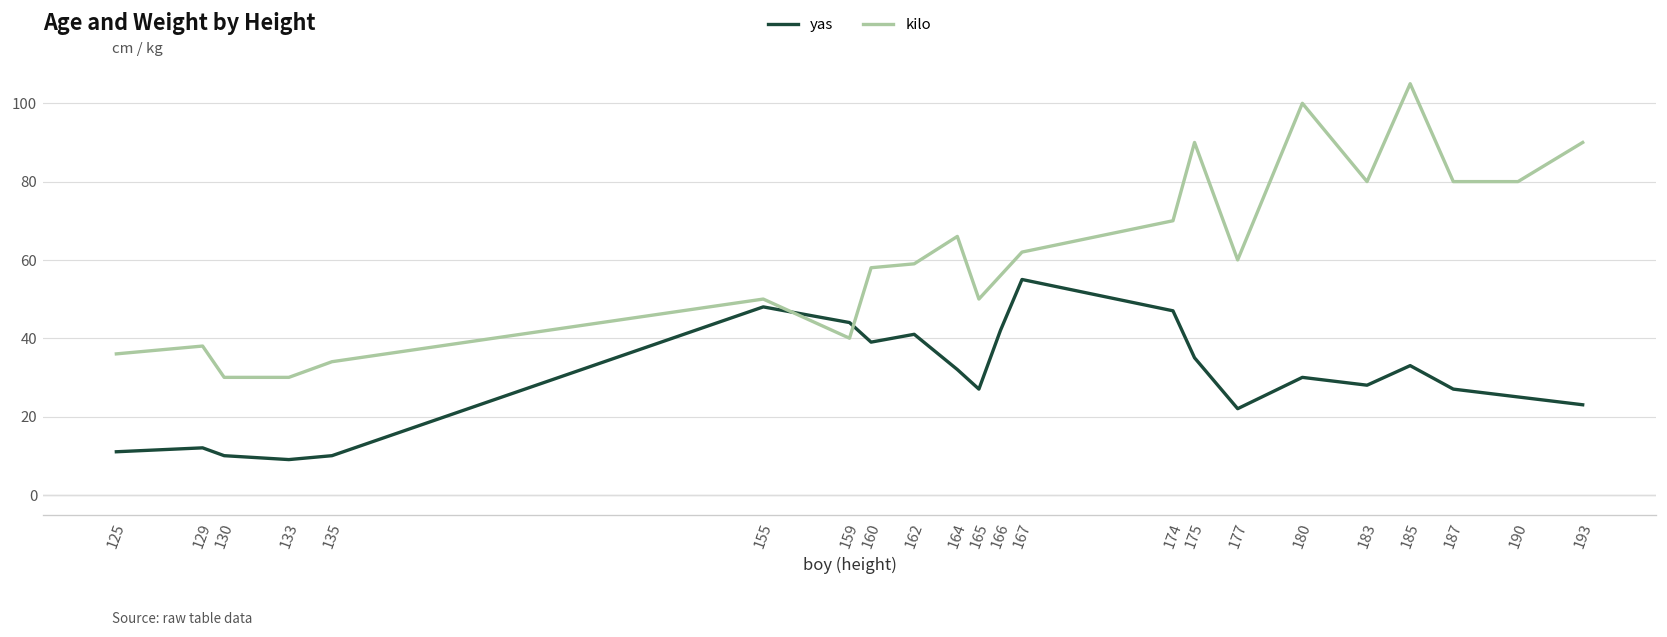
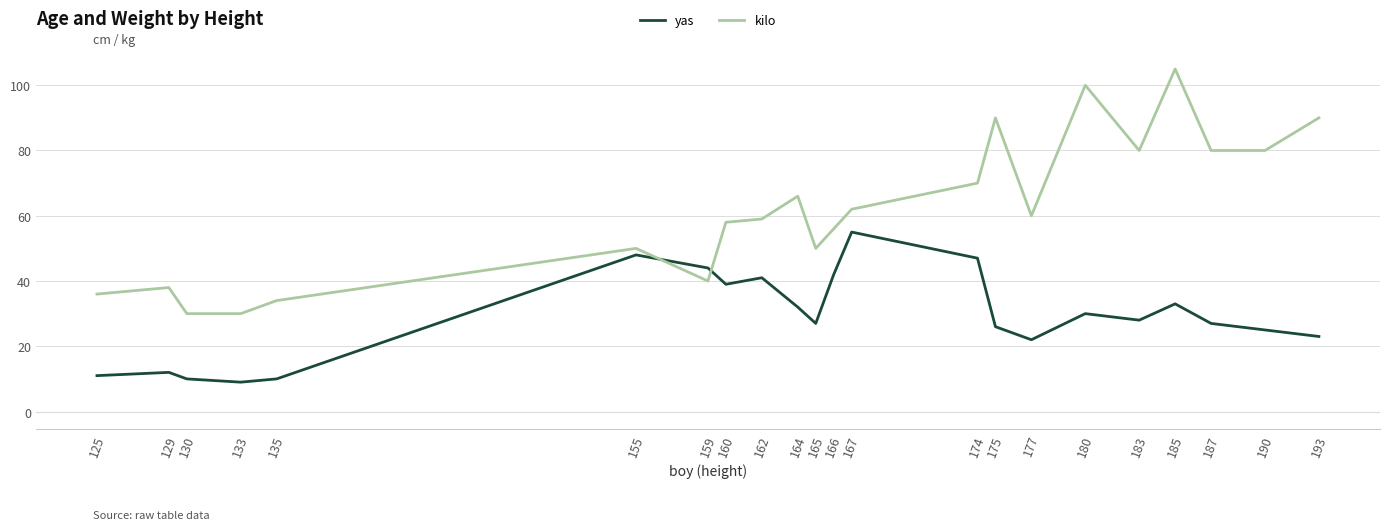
  {
    "yas": {
      "125": 11,
      "129": 12,
      "130": 10,
      "133": 9,
      "135": 10,
      "155": 48,
      "159": 44,
      "160": 39,
      "162": 41,
      "164": 32,
      "165": 27,
      "166": 42,
      "167": 55,
      "174": 47,
-     "175": 35,
+     "175": 26,
      "177": 22,
      "180": 30,
      "183": 28,
      "185": 33,
      "187": 27,
      "190": 25,
      "193": 23
    },
    "kilo": {
      "125": 36,
      "129": 38,
      "130": 30,
      "133": 30,
      "135": 34,
      "155": 50,
      "159": 40,
      "160": 58,
      "162": 59,
      "164": 66,
      "165": 50,
      "166": 56,
      "167": 62,
      "174": 70,
      "175": 90,
      "177": 60,
      "180": 100,
      "183": 80,
      "185": 105,
      "187": 80,
      "190": 80,
      "193": 90
    }
  }
